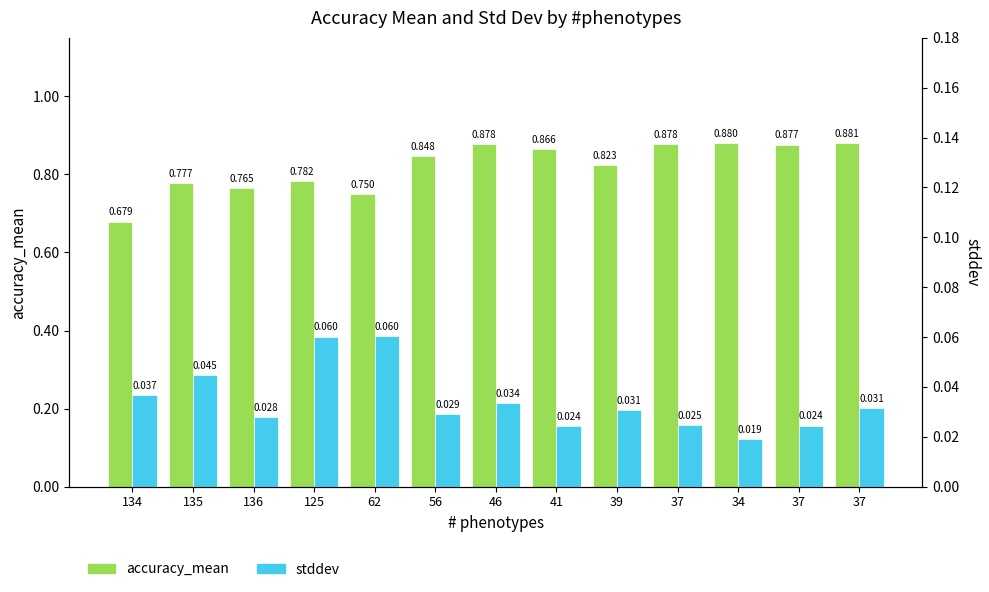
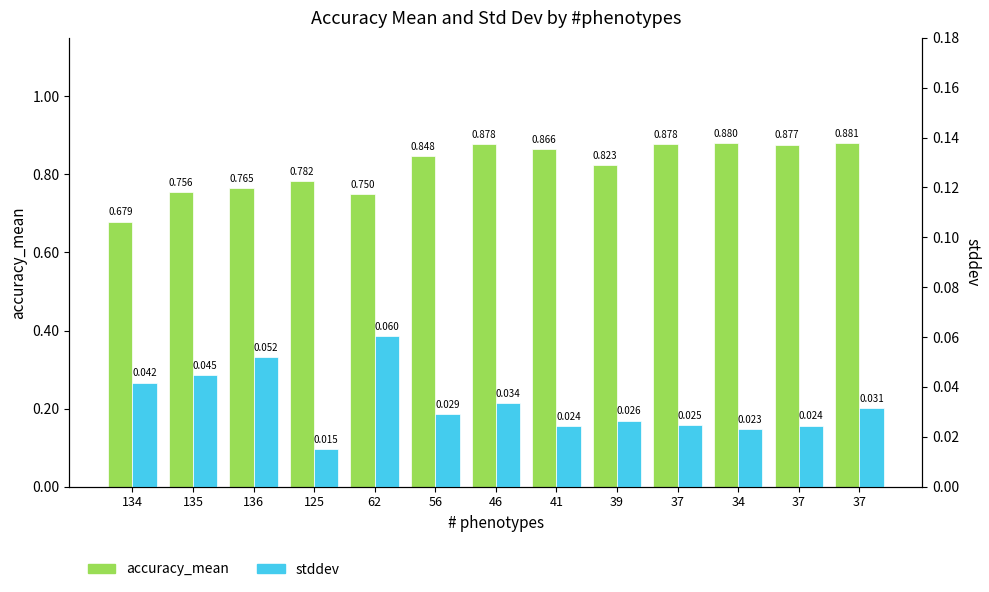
  {
    "accuracy_mean": {
      "134": 0.679,
-     "135": 0.777,
+     "135": 0.756,
      "136": 0.765,
      "125": 0.782,
      "62": 0.750,
      "56": 0.848,
      "46": 0.878,
      "41": 0.866,
      "39": 0.823,
      "34": 0.880
    },
    "stddev": {
-     "134": 0.037,
+     "134": 0.042,
      "135": 0.045,
-     "136": 0.028,
-     "125": 0.060,
+     "136": 0.052,
+     "125": 0.015,
      "62": 0.060,
      "56": 0.029,
      "46": 0.034,
      "41": 0.024,
-     "39": 0.031,
-     "34": 0.019
+     "39": 0.026,
+     "34": 0.023
    }
  }
